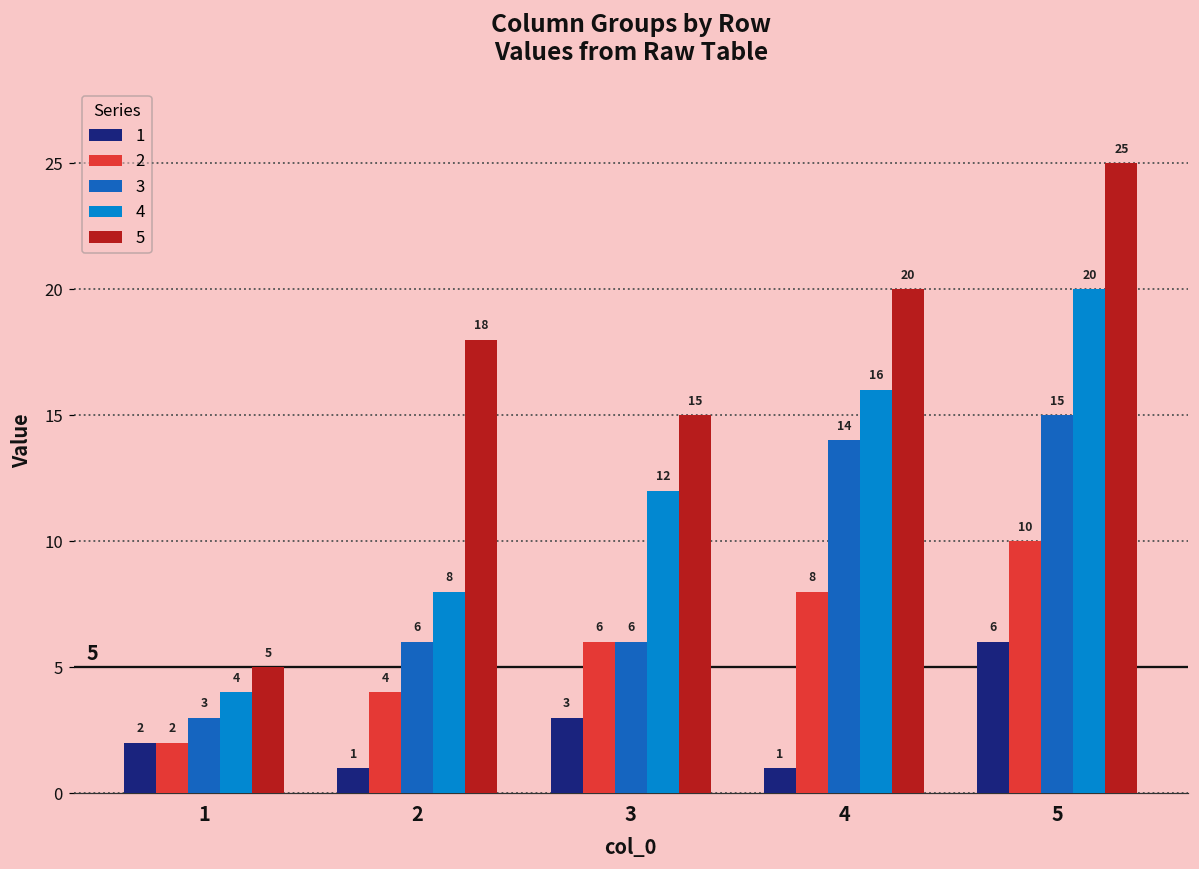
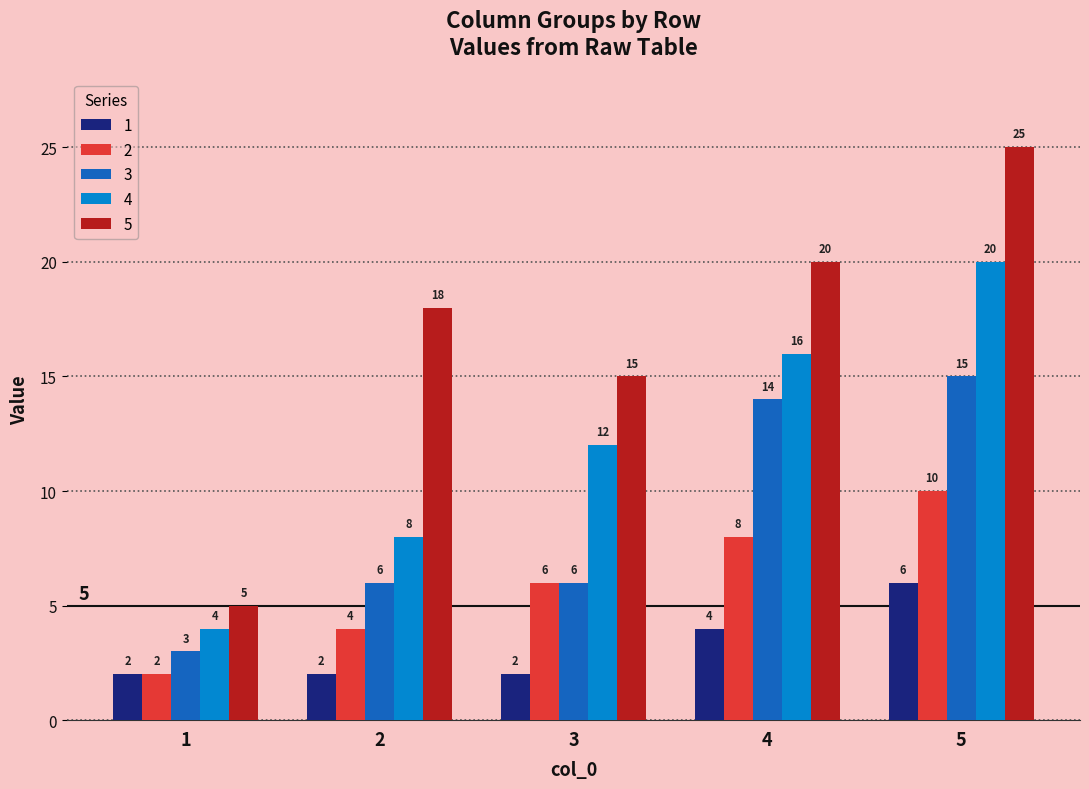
  {
    "1": {
      "1": 2,
-     "2": 1,
-     "3": 3,
-     "4": 1,
+     "2": 2,
+     "3": 2,
+     "4": 4,
      "5": 6
    }
  }
